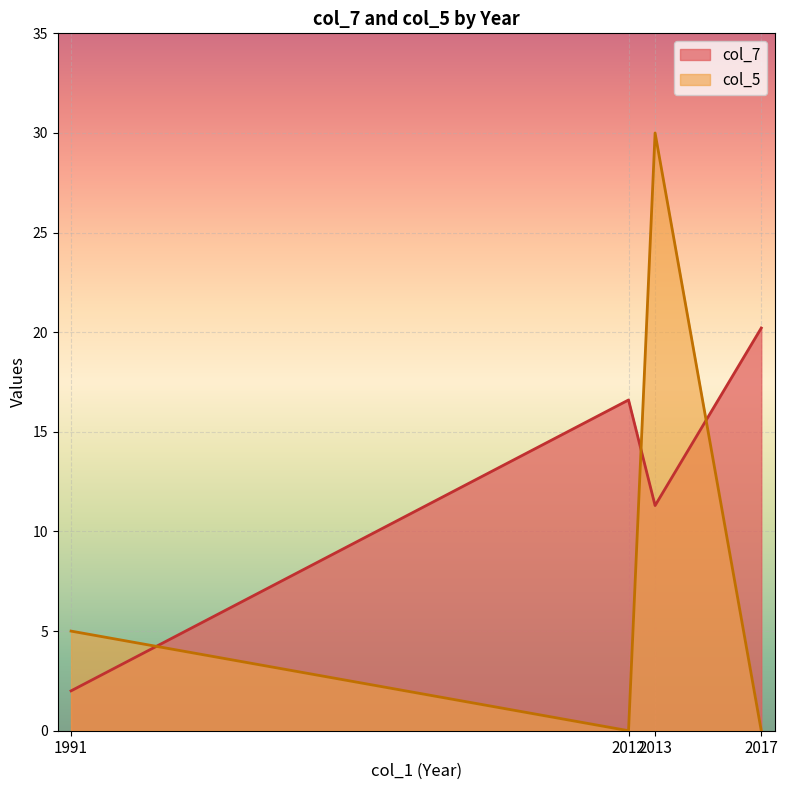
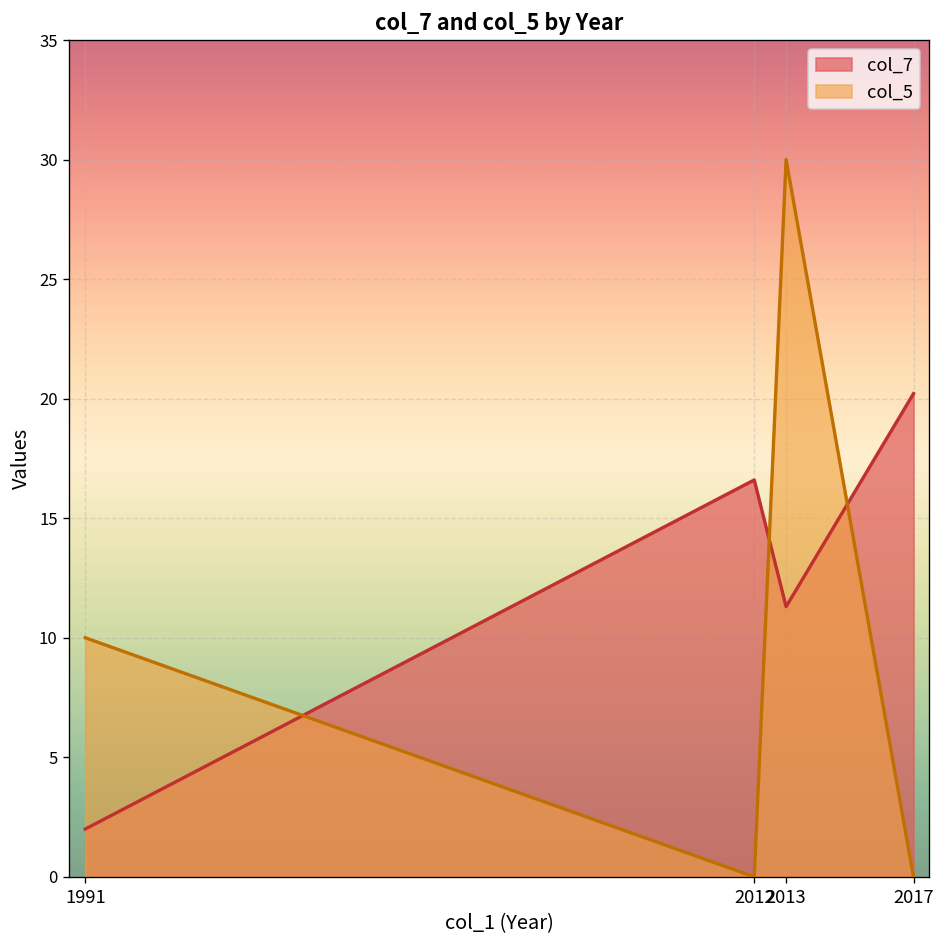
  {
    "col_7": {
      "1991": 2,
      "2017": 20.2
    },
    "col_5": {
-     "1991": 5,
+     "1991": 10,
      "2017": 0
    }
  }
